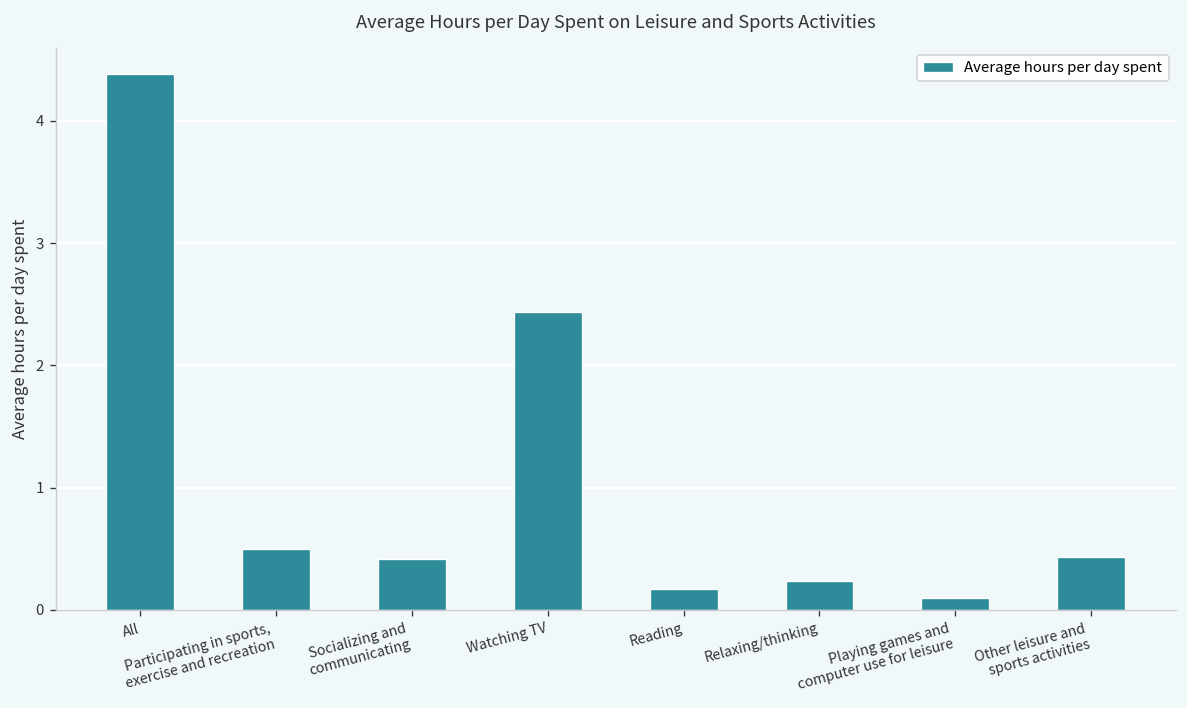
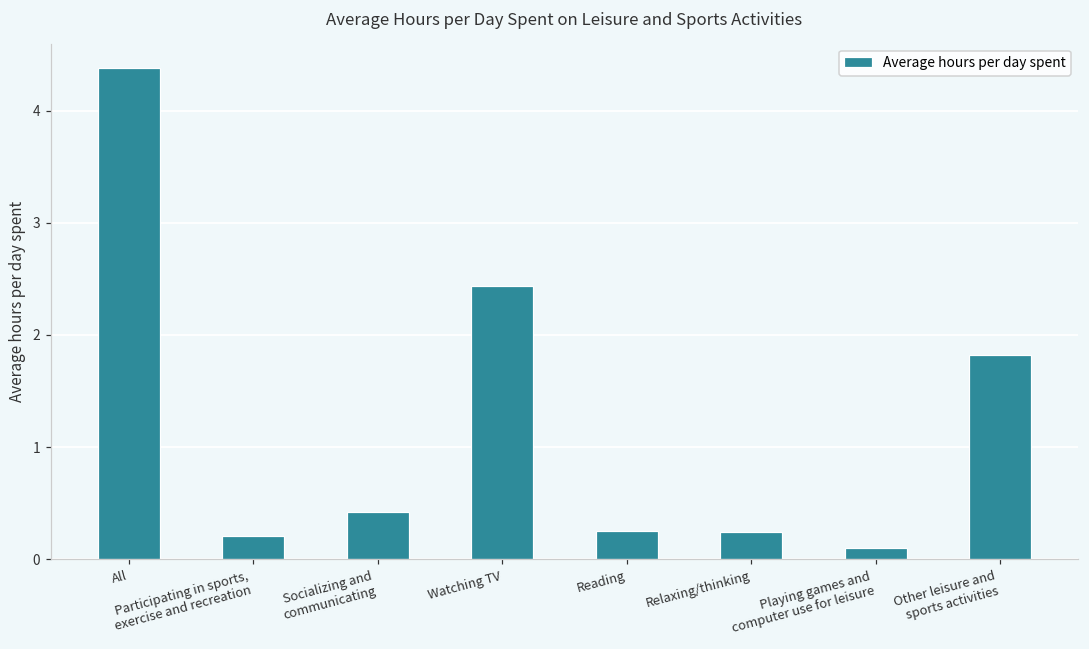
  {
    "All": 4.38,
-   "Participating in sports, exercise and recreation": 0.50,
+   "Participating in sports, exercise and recreation": 0.21,
    "Socializing and communicating": 0.42,
    "Watching TV": 2.44,
-   "Reading": 0.17,
+   "Reading": 0.25,
    "Relaxing/thinking": 0.24,
    "Playing games and computer use for leisure": 0.10,
-   "Other leisure and sports activities": 0.43
+   "Other leisure and sports activities": 1.82
  }
